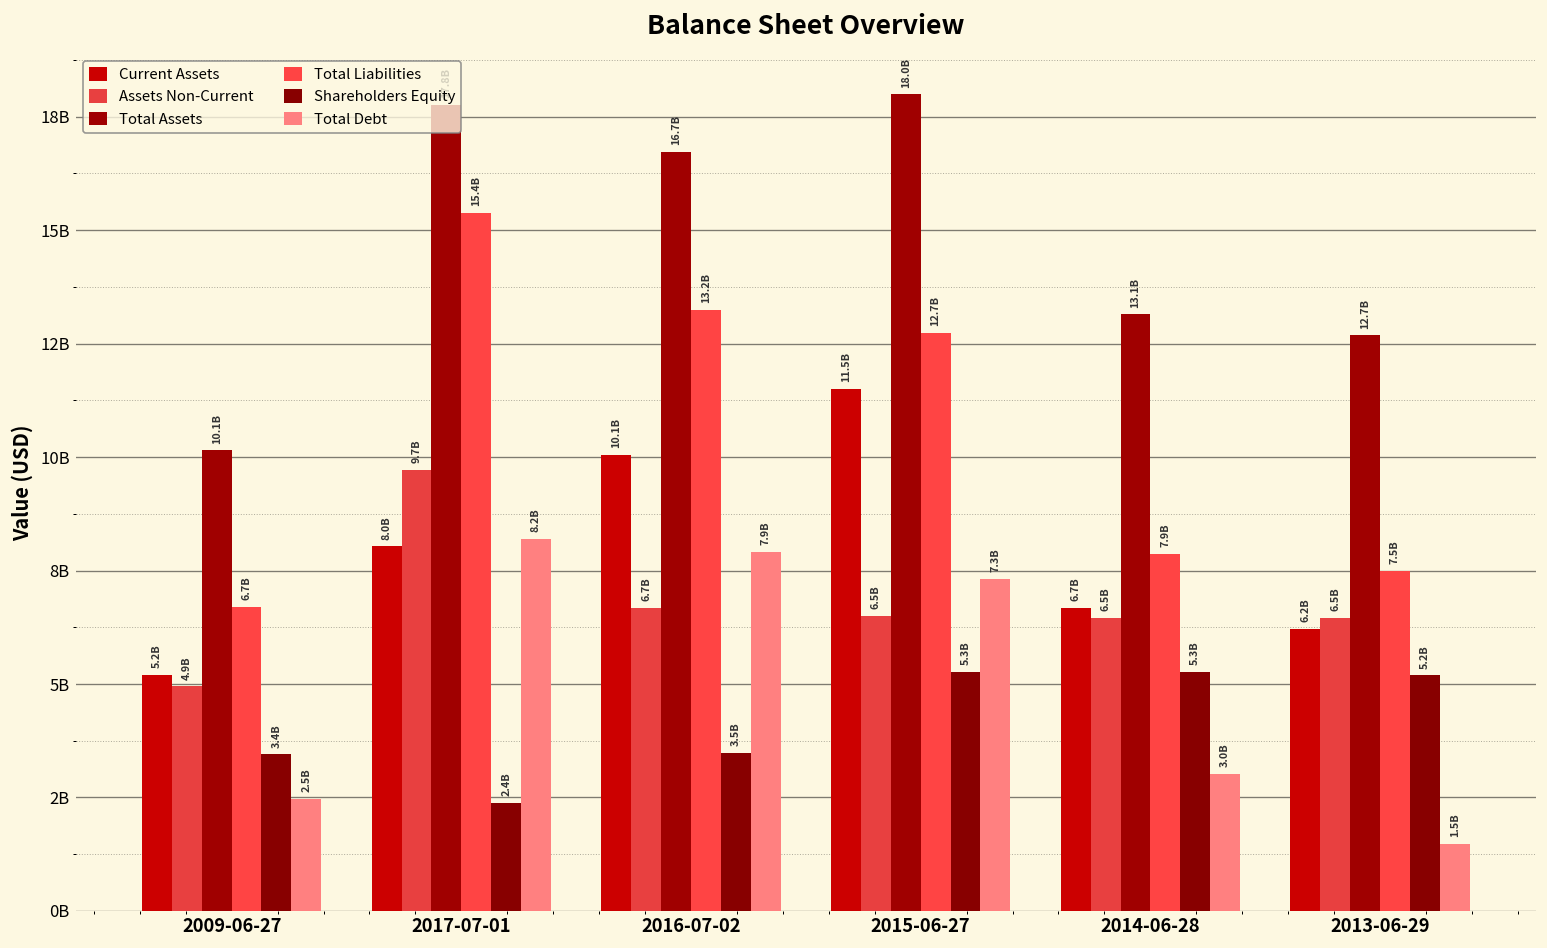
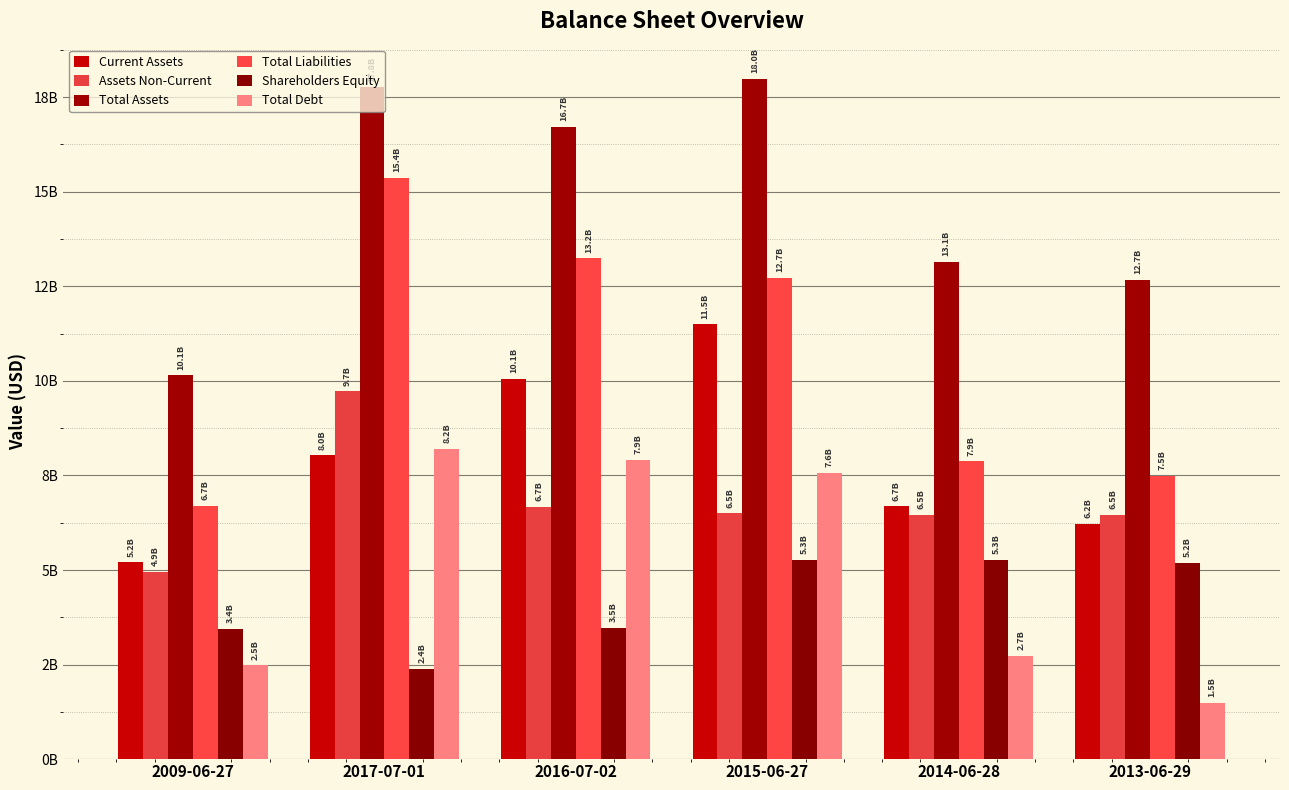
  {
    "Total Debt": {
      "2009-06-27": "2.5B",
      "2017-07-01": "8.2B",
      "2016-07-02": "7.9B",
-     "2015-06-27": "7.3B",
-     "2014-06-28": "3.0B",
+     "2015-06-27": "7.6B",
+     "2014-06-28": "2.7B",
      "2013-06-29": "1.5B"
    }
  }
